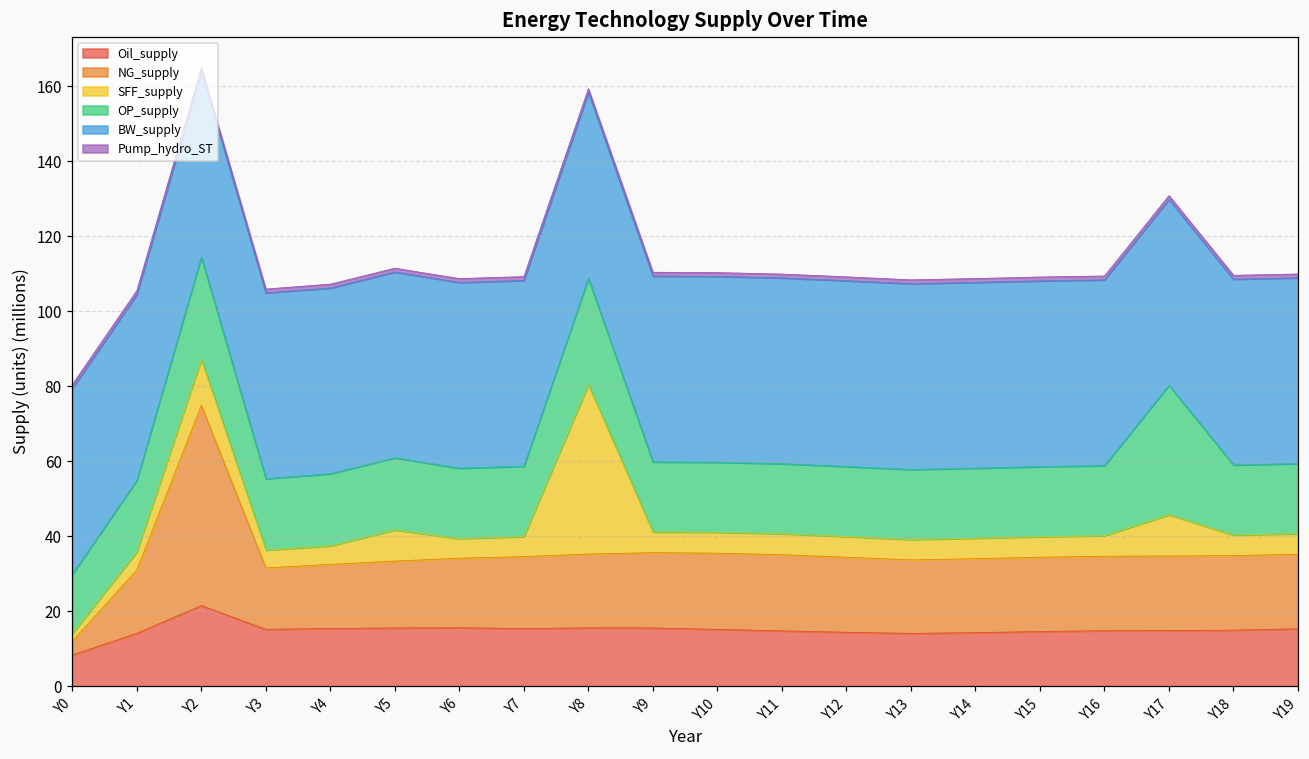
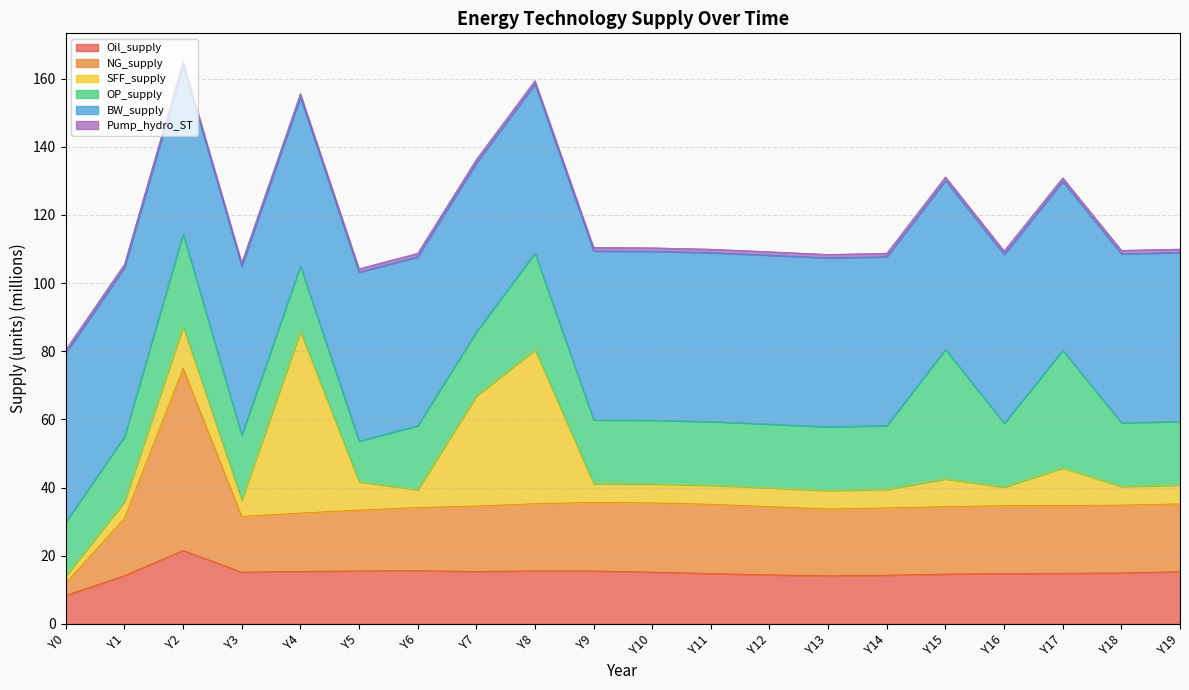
  {
    "SFF_supply": {
      "Y0": 2,
      "Y1": 5,
      "Y2": 12,
      "Y3": 5,
-     "Y4": 5,
+     "Y4": 53,
      "Y5": 8,
      "Y6": 5,
-     "Y7": 5,
+     "Y7": 32,
      "Y8": 45,
      "Y9": 6,
      "Y10": 6,
      "Y11": 6,
      "Y12": 6,
      "Y13": 5,
      "Y14": 5,
-     "Y15": 5,
+     "Y15": 8,
      "Y16": 5,
      "Y17": 11,
      "Y18": 5,
      "Y19": 5
    },
    "OP_supply": {
      "Y0": 16,
      "Y1": 19,
      "Y2": 27,
      "Y3": 19,
      "Y4": 19,
-     "Y5": 19,
+     "Y5": 12,
      "Y6": 19,
      "Y7": 19,
      "Y8": 28,
      "Y9": 19,
      "Y10": 19,
      "Y11": 19,
      "Y12": 19,
      "Y13": 19,
      "Y14": 19,
-     "Y15": 19,
+     "Y15": 38,
      "Y16": 19,
      "Y17": 35,
      "Y18": 19,
      "Y19": 19
    },
    "BW_supply": {
      "Y0": 50,
      "Y1": 50,
      "Y3": 50,
      "Y4": 50,
      "Y5": 50,
      "Y6": 50,
      "Y7": 50,
      "Y8": 50,
      "Y9": 50,
      "Y10": 50,
      "Y11": 50,
      "Y12": 50,
      "Y13": 50,
      "Y14": 50,
      "Y15": 50,
      "Y16": 50,
      "Y17": 50,
      "Y18": 50,
      "Y19": 50
    },
    "Pump_hydro_ST": {
      "Y0": 1,
      "Y1": 1,
      "Y3": 1,
      "Y4": 1,
      "Y5": 1,
      "Y6": 1,
      "Y7": 1,
      "Y8": 1,
      "Y9": 1,
      "Y10": 1,
      "Y11": 1,
      "Y12": 1,
      "Y13": 1,
      "Y14": 1,
      "Y15": 1,
      "Y16": 1,
      "Y17": 1,
      "Y18": 1,
      "Y19": 1
    }
  }
